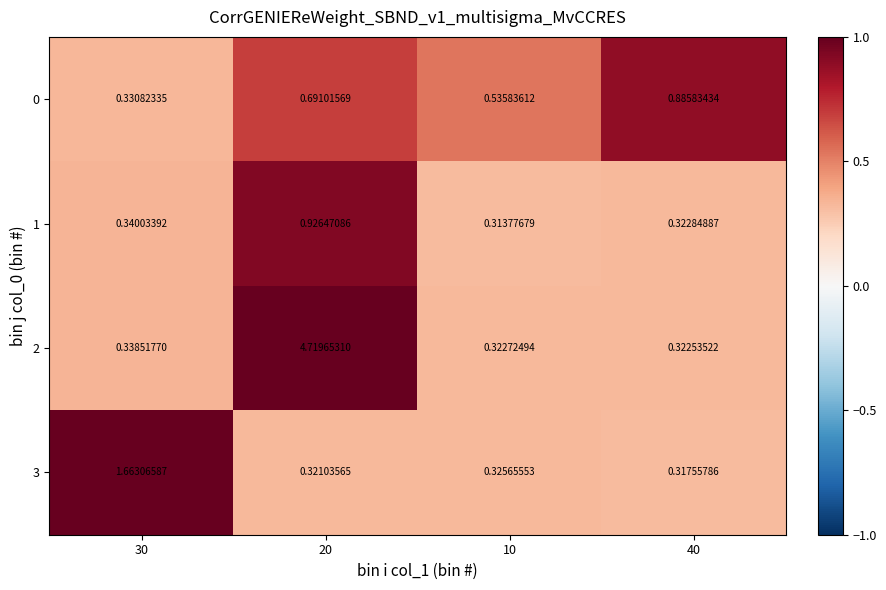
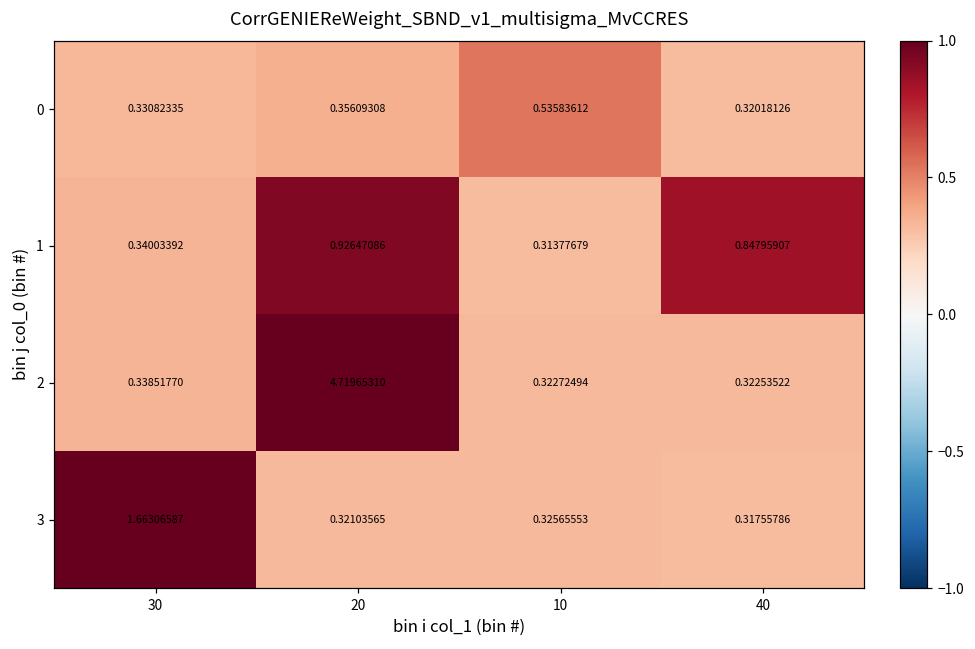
  {
    "0": {
      "30": 0.33082335,
-     "20": 0.69101569,
+     "20": 0.35609308,
      "10": 0.53583612,
-     "40": 0.88583434
+     "40": 0.32018126
    },
    "1": {
      "30": 0.34003392,
      "20": 0.92647086,
      "10": 0.31377679,
-     "40": 0.32284887
+     "40": 0.84795907
    },
    "2": {
      "30": 0.33851770,
      "20": 4.71965310,
      "10": 0.32272494,
      "40": 0.32253522
    },
    "3": {
      "30": 1.66306587,
      "20": 0.32103565,
      "10": 0.32565553,
      "40": 0.31755786
    }
  }
